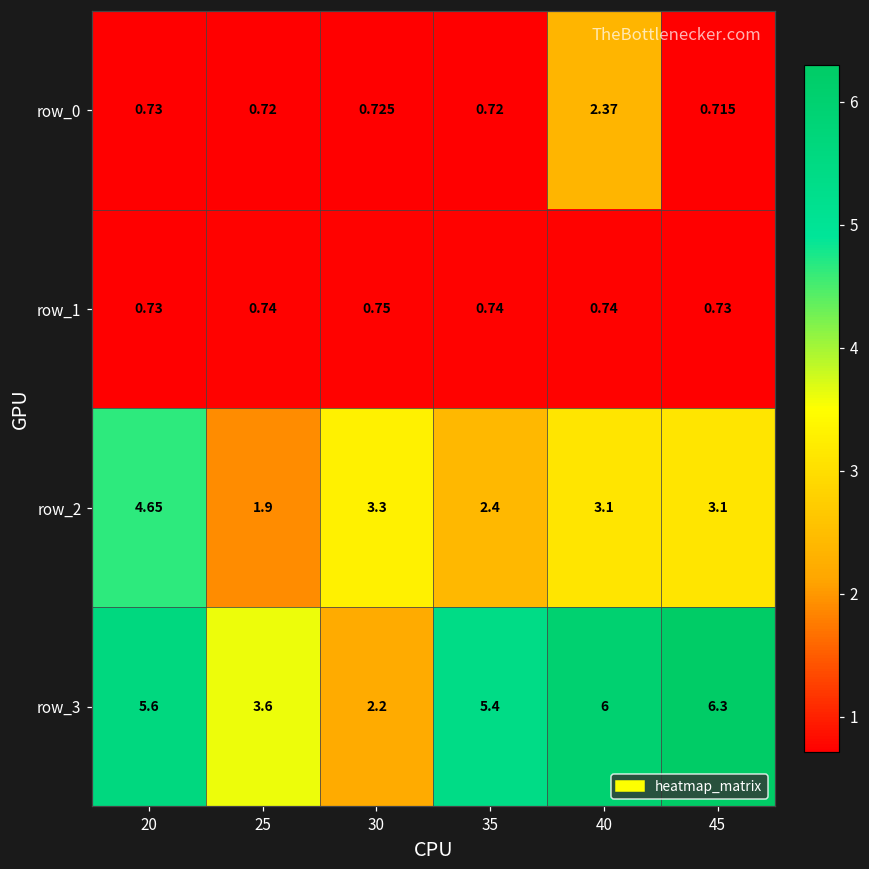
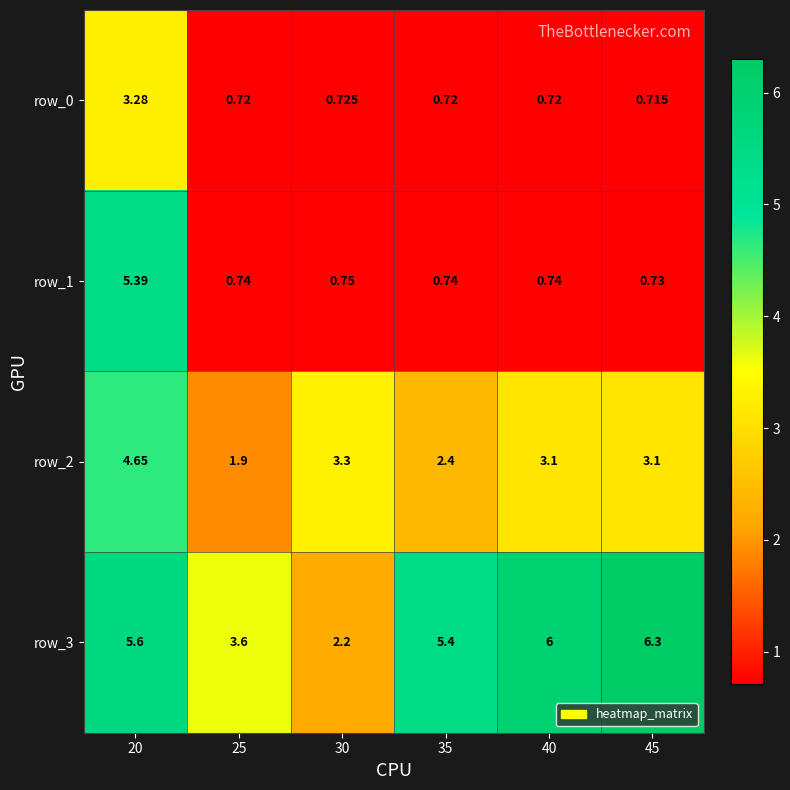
  {
    "row_0": {
-     "20": 0.73,
+     "20": 3.28,
      "25": 0.72,
      "30": 0.725,
      "35": 0.72,
-     "40": 2.37
+     "40": 0.72
    },
    "row_1": {
-     "20": 0.73,
+     "20": 5.39,
      "25": 0.74,
      "30": 0.75,
      "35": 0.74,
      "40": 0.74,
      "45": 0.73
    },
    "row_2": {
      "20": 4.65,
      "25": 1.9,
      "30": 3.3,
      "35": 2.4,
      "40": 3.1,
      "45": 3.1
    },
    "row_3": {
      "20": 5.6,
      "25": 3.6,
      "30": 2.2,
      "35": 5.4,
      "40": 6,
      "45": 6.3
    }
  }
